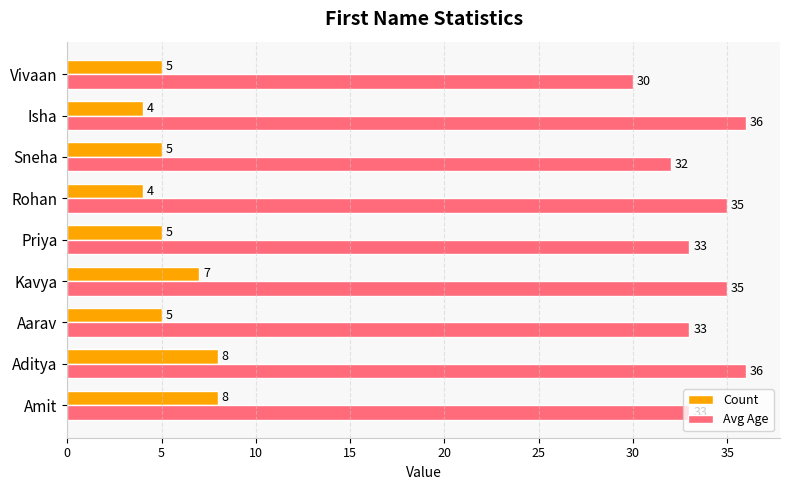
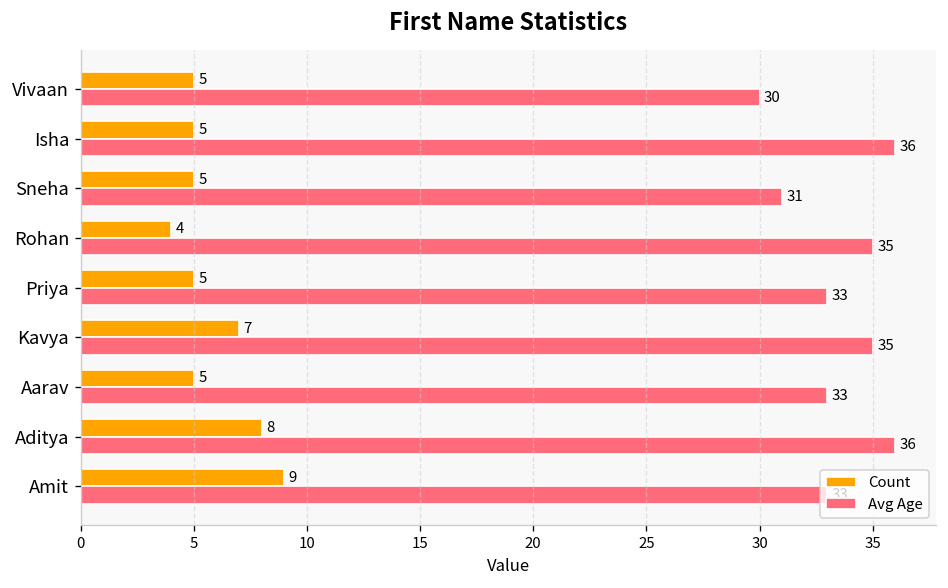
  {
    "Count": {
      "Vivaan": 5,
-     "Isha": 4,
+     "Isha": 5,
      "Sneha": 5,
      "Rohan": 4,
      "Priya": 5,
      "Kavya": 7,
      "Aarav": 5,
      "Aditya": 8,
-     "Amit": 8
+     "Amit": 9
    },
    "Avg Age": {
      "Vivaan": 30,
      "Isha": 36,
-     "Sneha": 32,
+     "Sneha": 31,
      "Rohan": 35,
      "Priya": 33,
      "Kavya": 35,
      "Aarav": 33,
      "Aditya": 36
    }
  }
